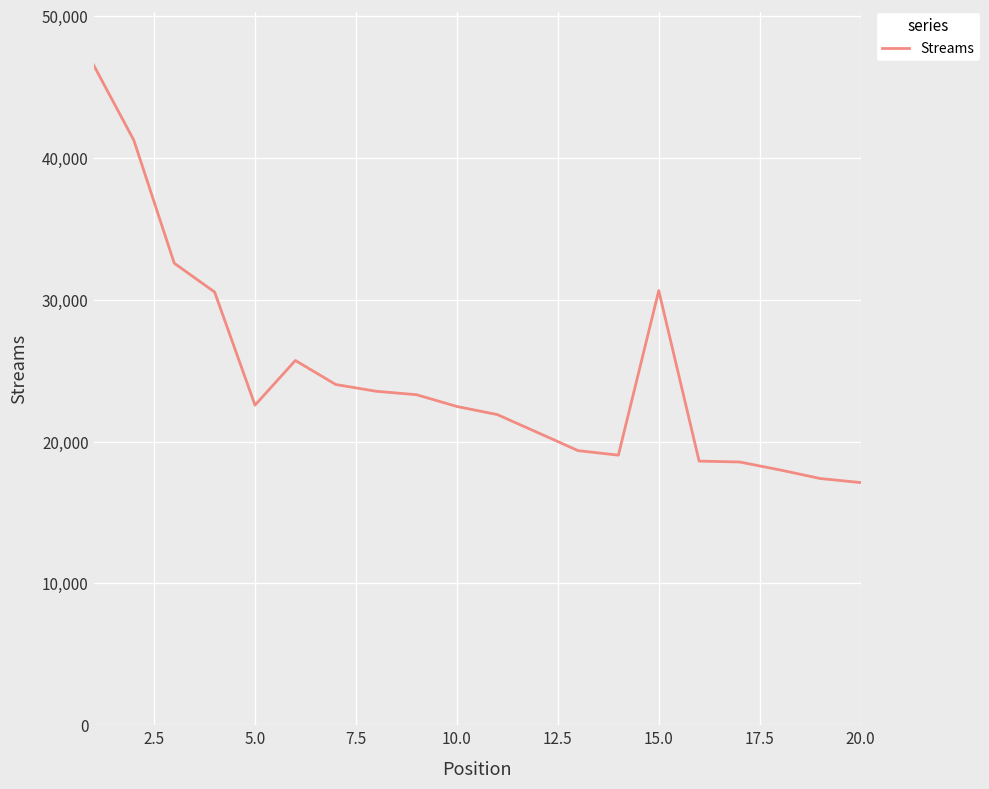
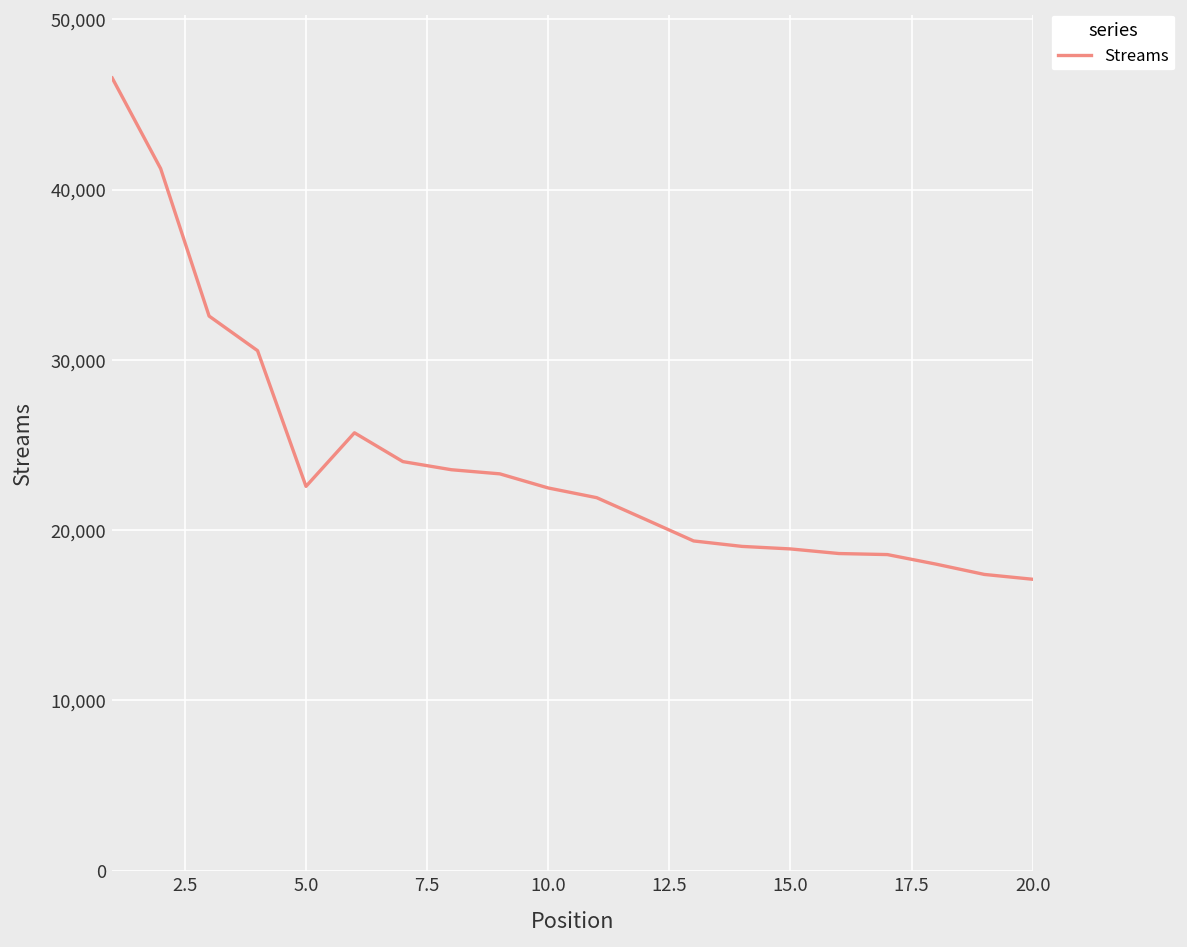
  {
    "5.0": "22,600",
    "10.0": "22,500",
-   "15.0": "30,600",
+   "15.0": "18,900",
    "20.0": "17,100"
  }
